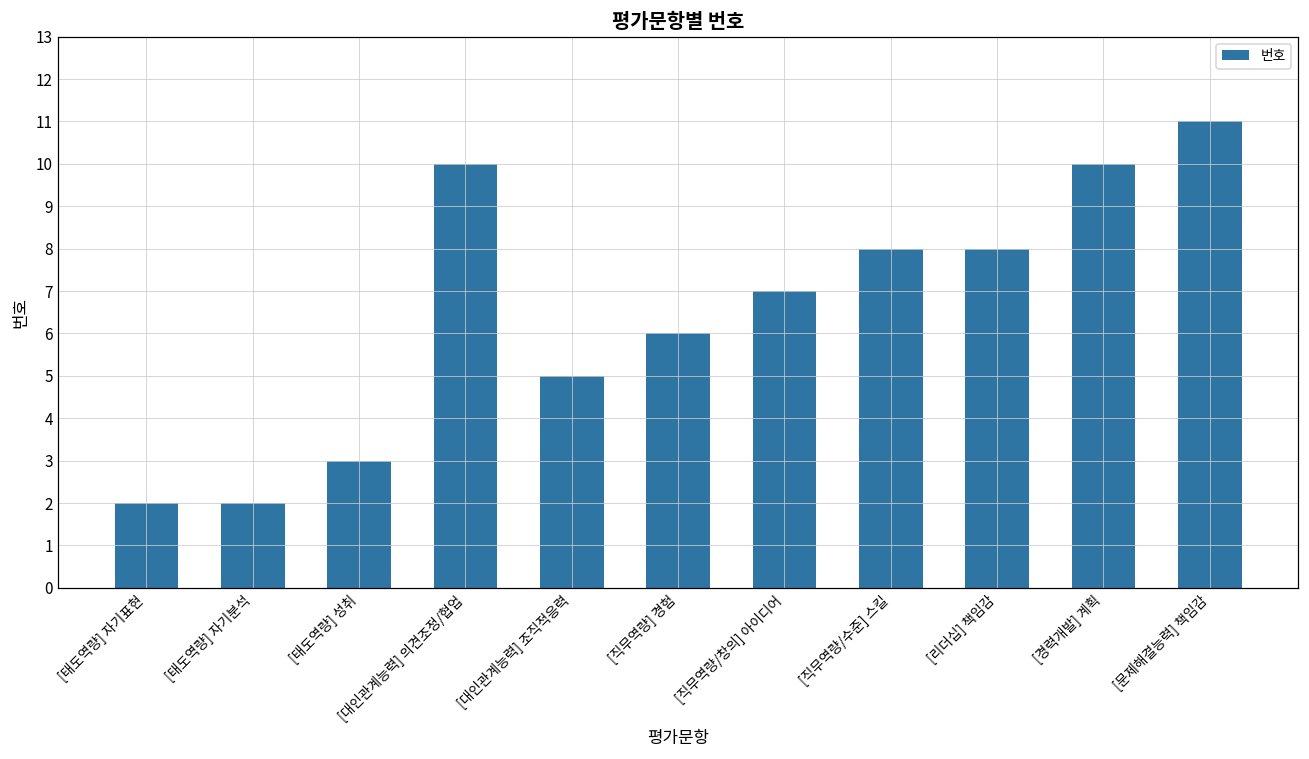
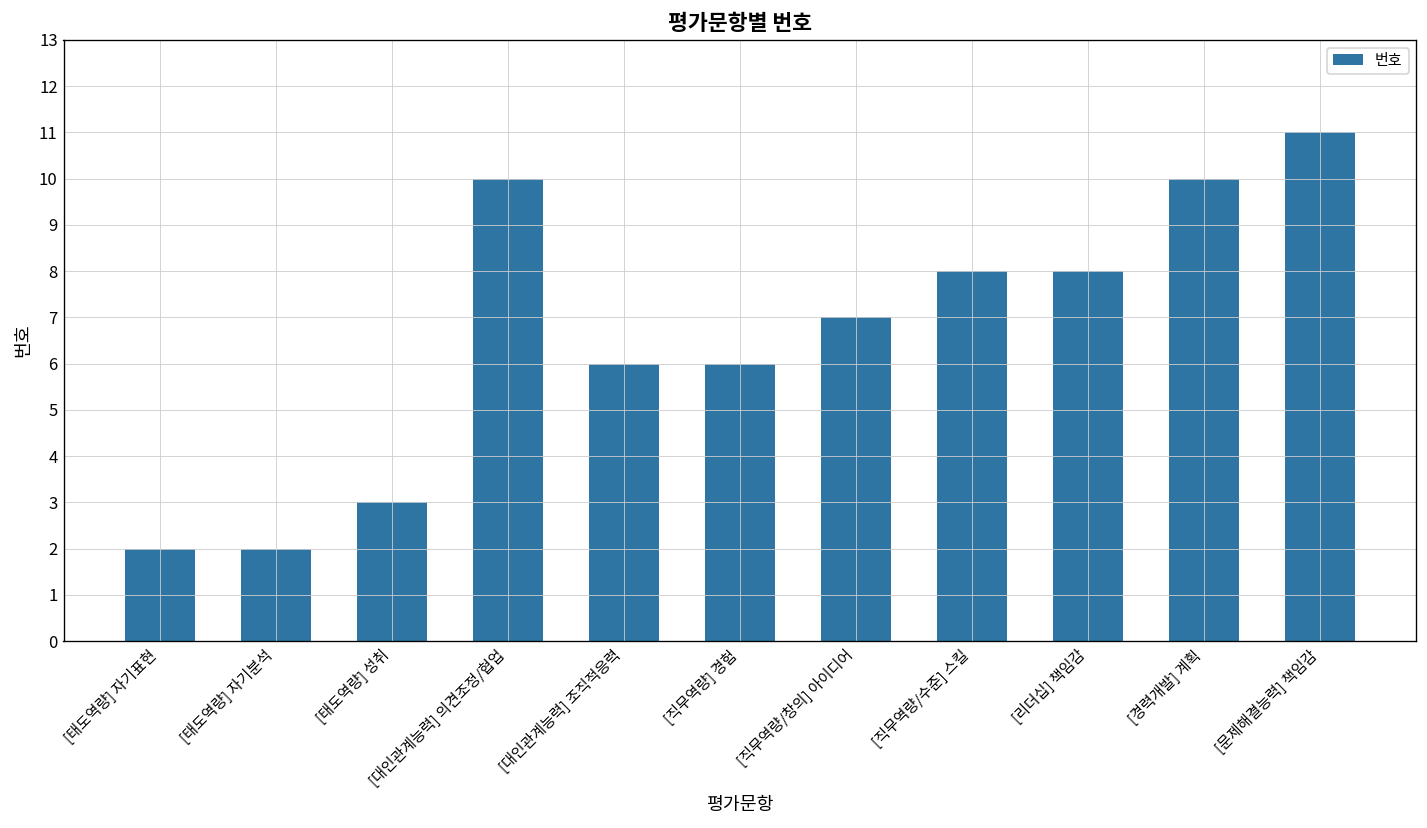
  {
    "[태도역량] 자기표현": 2,
    "[태도역량] 자기분석": 2,
    "[태도역량] 성취": 3,
    "[대인관계능력] 의견조정/협업": 10,
-   "[대인관계능력] 조직적응력": 5,
+   "[대인관계능력] 조직적응력": 6,
    "[직무역량] 경험": 6,
    "[직무역량/창의] 아이디어": 7,
    "[직무역량/수준] 스킬": 8,
    "[리더십] 책임감": 8,
    "[경력개발] 계획": 10,
    "[문제해결능력] 책임감": 11
  }
